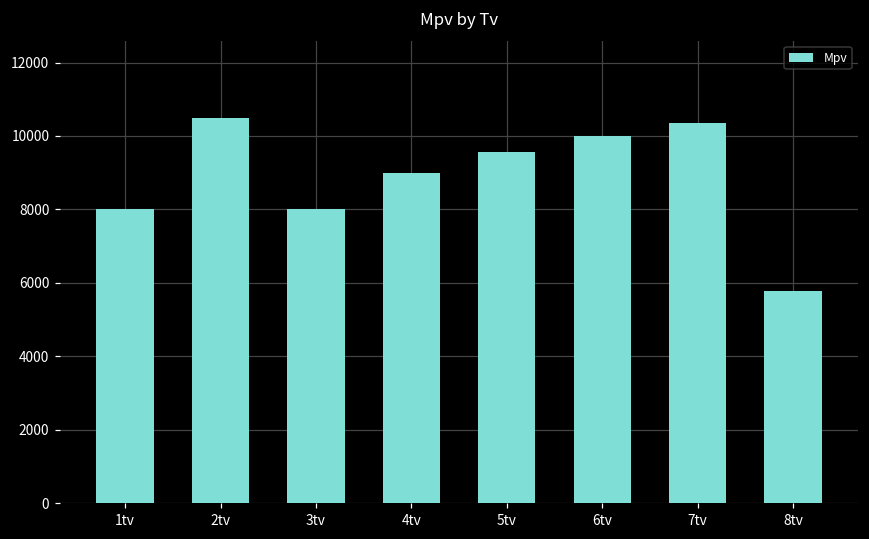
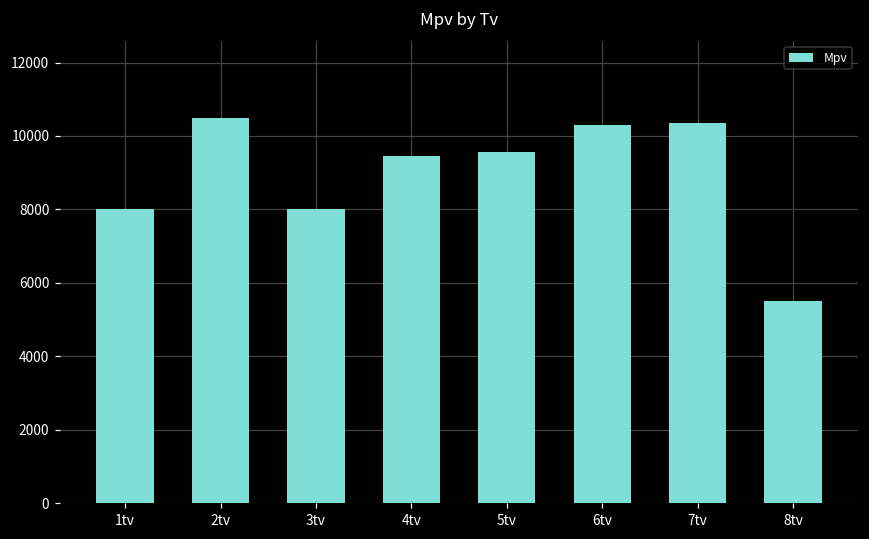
  {
    "1tv": 8000,
    "2tv": 10500,
    "3tv": 8000,
-   "4tv": 9000,
+   "4tv": 9500,
    "5tv": 9600,
-   "6tv": 10000,
+   "6tv": 10300,
    "7tv": 10400,
-   "8tv": 5800
+   "8tv": 5500
  }
